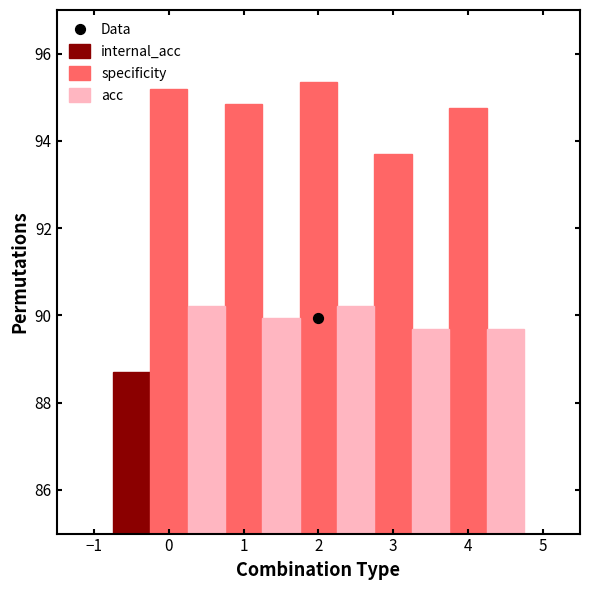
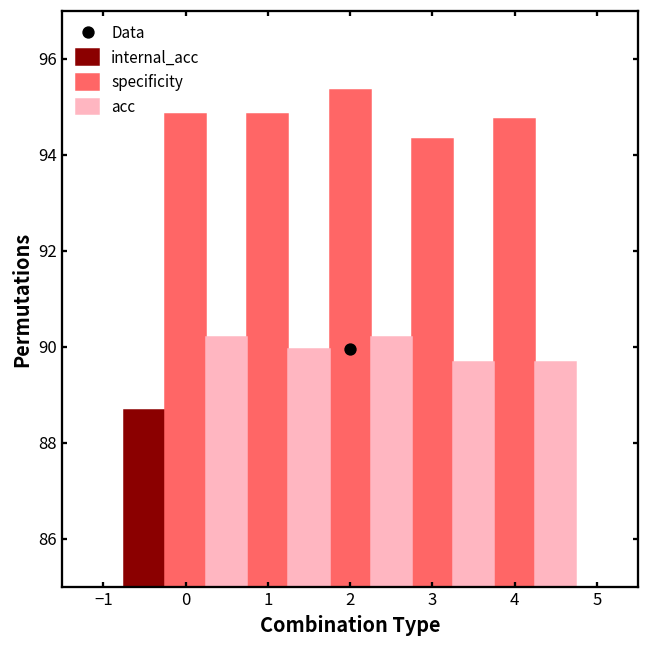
  {
    "specificity": {
-     "0": 95.2,
+     "0": 94.8,
      "1": 94.8,
      "2": 95.4,
-     "3": 93.7,
+     "3": 94.3,
      "4": 94.8
    }
  }
